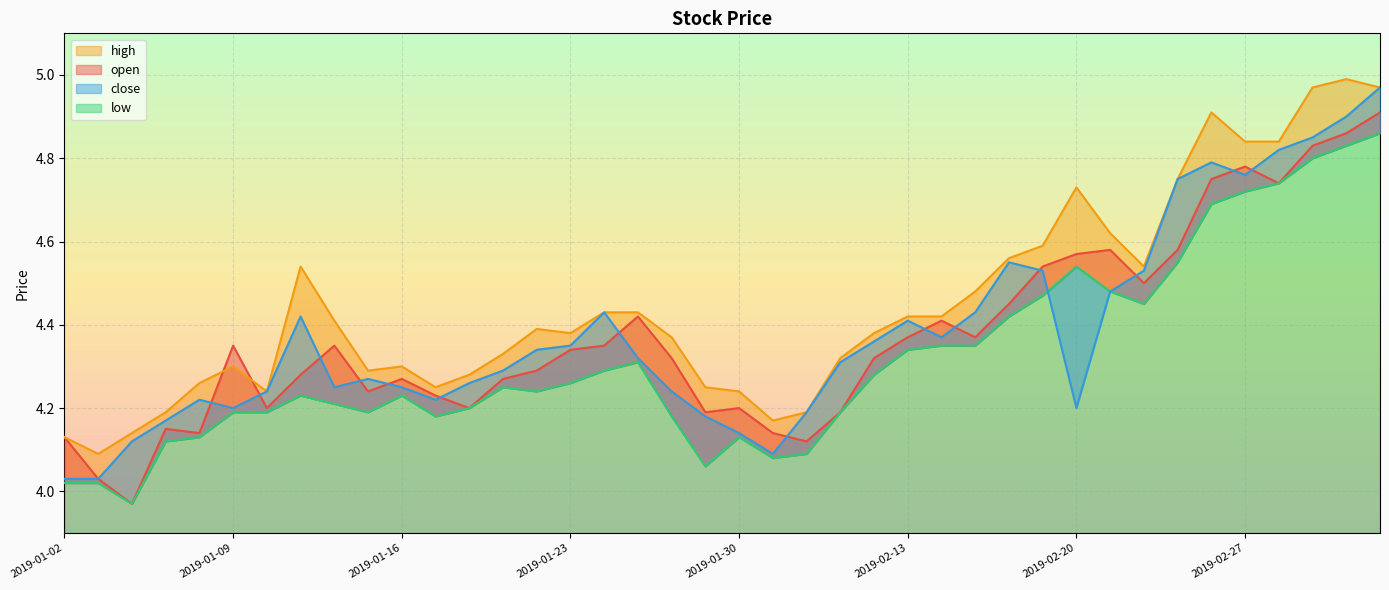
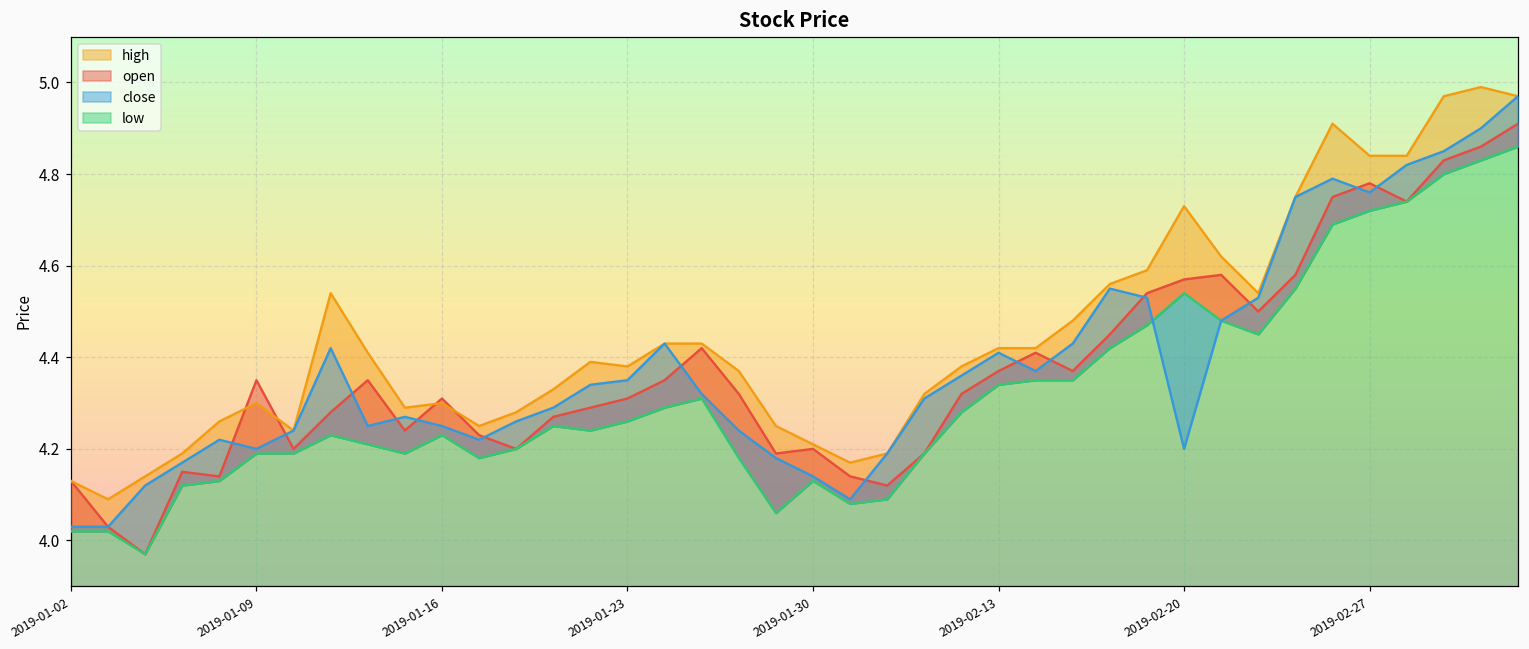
  {
    "open": {
      "2019-01-09": 4.35,
-     "2019-01-16": 4.27,
-     "2019-01-23": 4.34,
+     "2019-01-16": 4.31,
+     "2019-01-23": 4.31,
      "2019-01-30": 4.20,
      "2019-02-13": 4.37,
      "2019-02-20": 4.57,
      "2019-02-27": 4.78
    },
    "high": {
      "2019-01-09": 4.30,
      "2019-01-16": 4.30,
      "2019-01-23": 4.38,
-     "2019-01-30": 4.24,
+     "2019-01-30": 4.21,
      "2019-02-13": 4.42,
      "2019-02-20": 4.73,
      "2019-02-27": 4.84
    },
    "low": {
      "2019-01-02": 4.02,
      "2019-01-09": 4.19,
      "2019-01-16": 4.23,
      "2019-01-23": 4.26,
      "2019-01-30": 4.13,
      "2019-02-13": 4.34,
      "2019-02-27": 4.72
    }
  }
